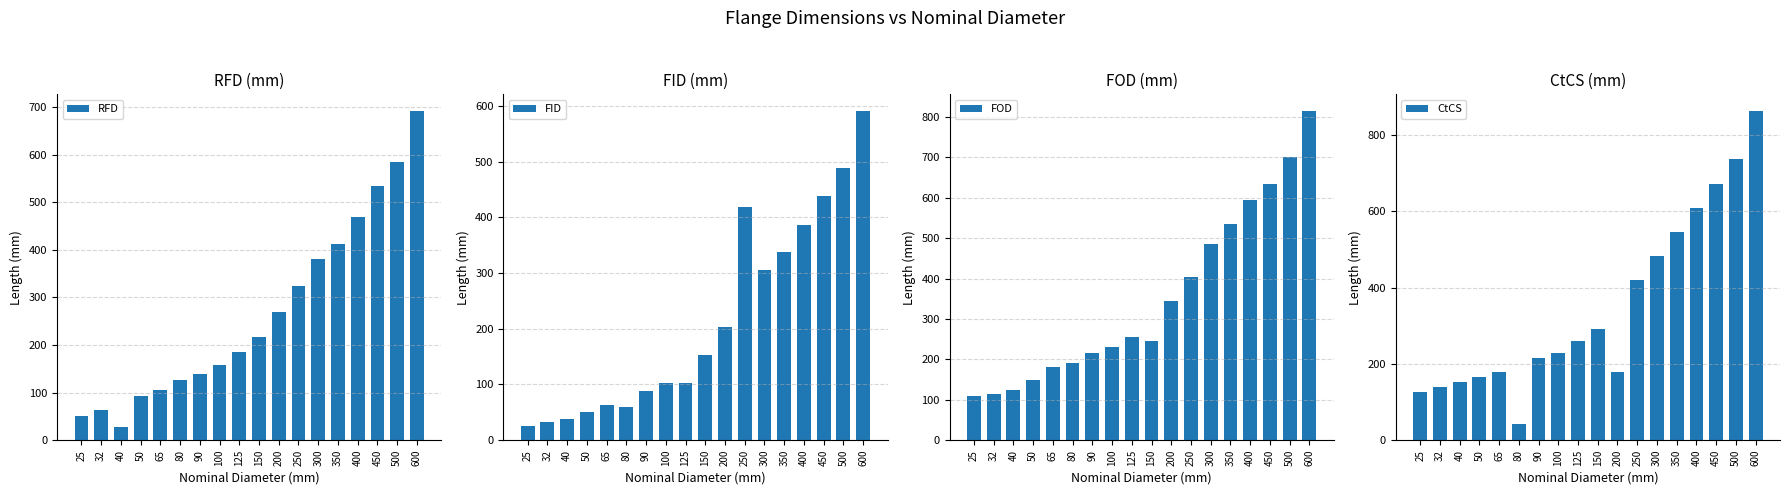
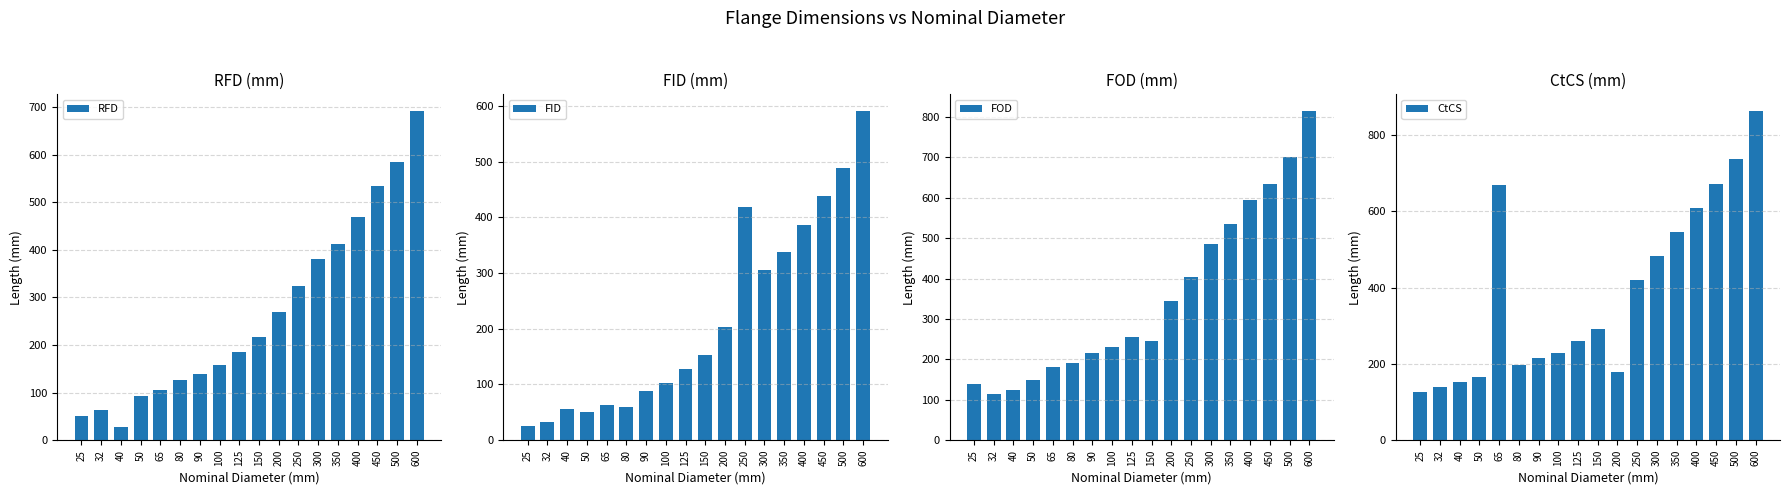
  {
    "RFD (mm)": {
      "25": 50,
      "32": 60,
      "40": 30,
      "50": 90,
      "65": 100,
      "80": 130,
      "90": 140,
      "100": 160,
      "125": 190,
      "150": 220,
      "200": 270,
      "250": 320,
      "300": 380,
      "350": 410,
      "400": 470,
      "450": 530,
      "500": 580,
      "600": 690
    },
    "FID (mm)": {
      "25": 30,
      "32": 30,
-     "40": 40,
+     "40": 60,
      "50": 50,
      "65": 60,
      "80": 60,
      "90": 90,
      "100": 100,
-     "125": 100,
+     "125": 130,
      "150": 150,
      "200": 200,
      "250": 420,
      "300": 310,
      "350": 340,
      "400": 390,
      "450": 440,
      "500": 490,
      "600": 590
    },
    "FOD (mm)": {
-     "25": 110,
+     "25": 140,
      "32": 120,
      "40": 130,
      "50": 150,
      "65": 180,
      "80": 190,
      "90": 220,
      "100": 230,
      "125": 260,
      "150": 250,
      "200": 350,
      "250": 410,
      "300": 490,
      "350": 540,
      "400": 600,
      "450": 640,
      "500": 700,
      "600": 820
    },
    "CtCS (mm)": {
      "25": 130,
      "32": 140,
      "40": 150,
      "50": 170,
-     "65": 180,
-     "80": 40,
+     "65": 670,
+     "80": 200,
      "90": 220,
      "100": 230,
      "125": 260,
      "150": 290,
      "200": 180,
      "250": 420,
      "300": 480,
      "350": 550,
      "400": 610,
      "450": 670,
      "500": 740,
      "600": 860
    }
  }
